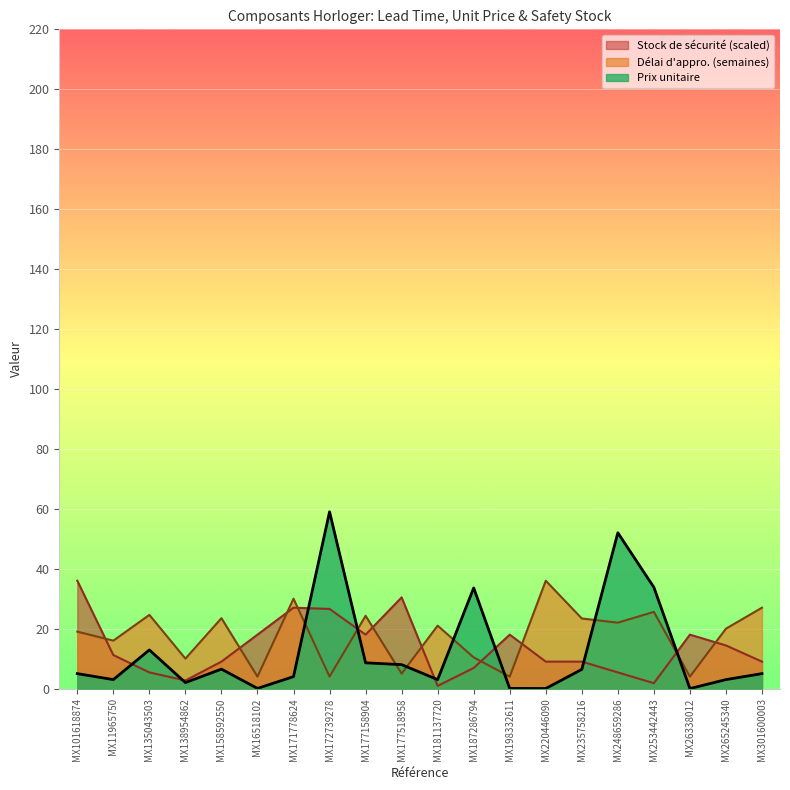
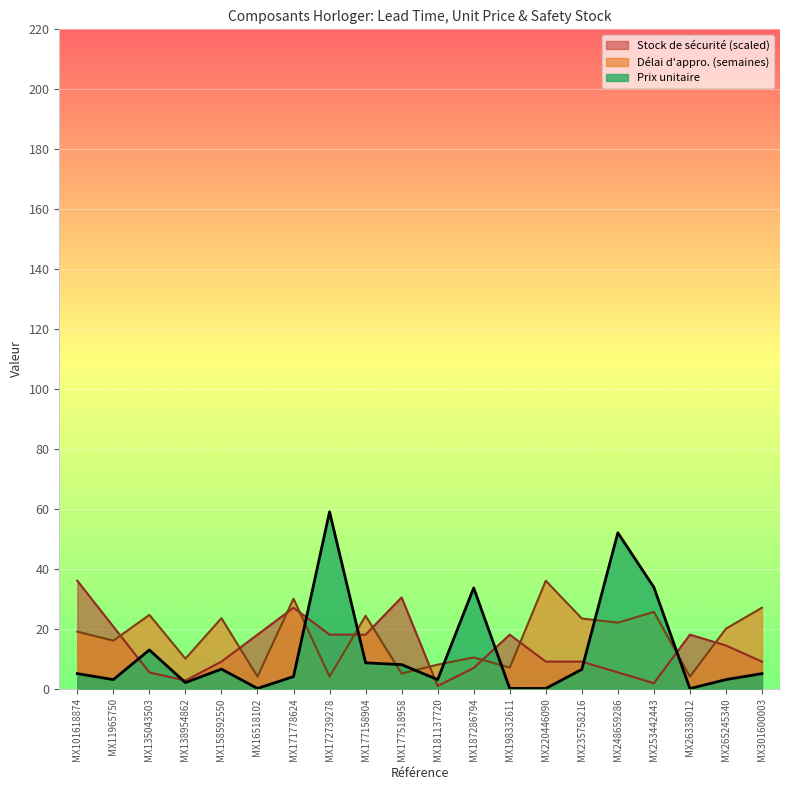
  {
    "Stock de sécurité (scaled)": {
      "MX101618874": 36,
-     "MX11965750": 11,
+     "MX11965750": 21,
      "MX135043503": 5,
      "MX158592550": 9,
      "MX16518102": 18,
      "MX171778624": 27,
-     "MX172739278": 27,
+     "MX172739278": 18,
      "MX177158904": 18,
      "MX177518958": 30,
      "MX181137720": 1,
      "MX187286794": 7,
      "MX198332611": 18,
      "MX220446090": 9,
      "MX235758216": 9,
      "MX248659286": 5,
      "MX253442443": 2,
      "MX26338012": 18,
      "MX265245340": 14,
      "MX301600003": 9
    },
    "Délai d'appro. (semaines)": {
      "MX101618874": 19,
      "MX11965750": 16,
      "MX135043503": 25,
      "MX138954862": 10,
      "MX158592550": 24,
      "MX16518102": 4,
      "MX171778624": 30,
      "MX172739278": 4,
      "MX177158904": 24,
      "MX177518958": 5,
-     "MX181137720": 21,
+     "MX181137720": 8,
      "MX187286794": 10,
-     "MX198332611": 4,
+     "MX198332611": 7,
      "MX220446090": 36,
      "MX235758216": 23,
      "MX248659286": 22,
      "MX253442443": 26,
      "MX26338012": 4,
      "MX265245340": 20,
      "MX301600003": 27
    },
    "Prix unitaire": {
      "MX101618874": 5,
      "MX11965750": 3,
      "MX135043503": 13,
      "MX158592550": 7,
      "MX16518102": 0,
      "MX171778624": 4,
      "MX172739278": 59,
      "MX177158904": 9,
      "MX177518958": 8,
      "MX181137720": 3,
      "MX187286794": 34,
      "MX198332611": 0,
      "MX220446090": 0,
      "MX235758216": 6,
      "MX248659286": 52,
      "MX253442443": 34,
      "MX26338012": 0,
      "MX265245340": 3,
      "MX301600003": 5
    }
  }
